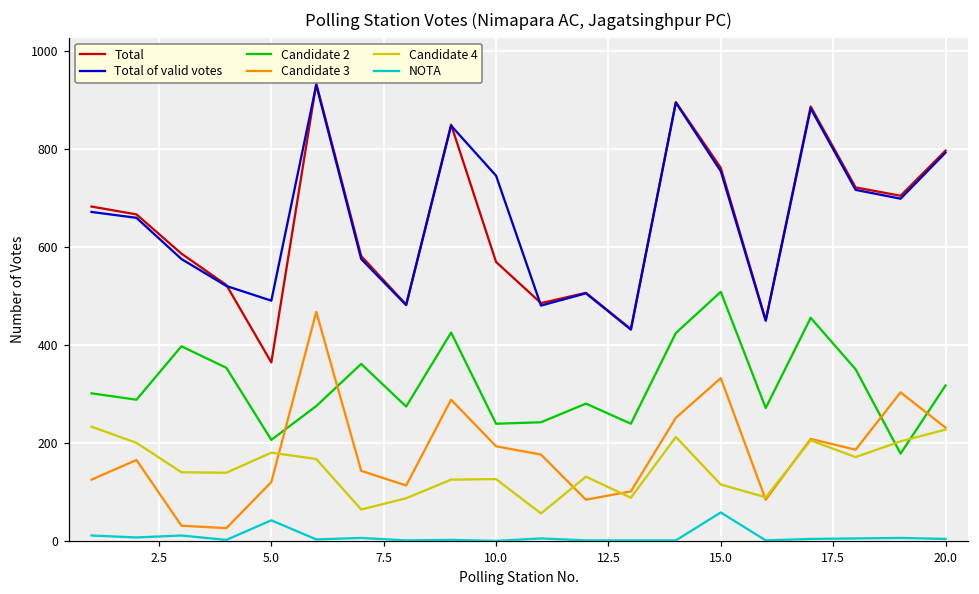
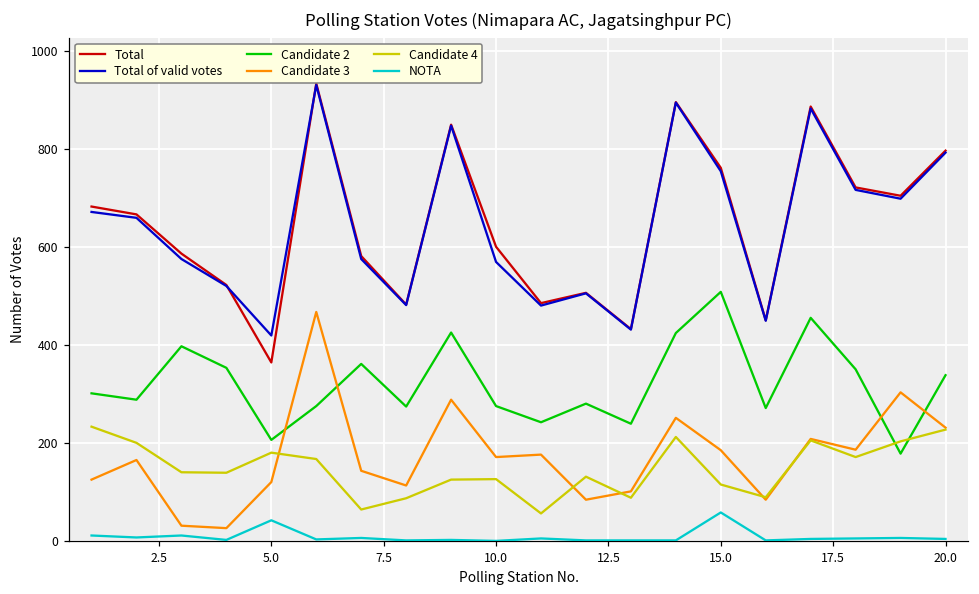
  {
    "Total": {
      "5.0": 360,
-     "10.0": 570,
+     "10.0": 600,
      "15.0": 760
    },
    "Total of valid votes": {
-     "5.0": 490,
-     "10.0": 750,
+     "5.0": 420,
+     "10.0": 570,
      "15.0": 750
    },
    "Candidate 2": {
      "5.0": 210,
-     "10.0": 240,
+     "10.0": 280,
      "15.0": 510,
-     "20.0": 320
+     "20.0": 340
    },
    "Candidate 3": {
      "5.0": 120,
-     "10.0": 190,
-     "15.0": 330
+     "10.0": 170,
+     "15.0": 190
    },
    "Candidate 4": {
      "5.0": 180,
      "10.0": 130,
      "15.0": 120
    },
    "NOTA": {
      "5.0": 40,
      "10.0": 0,
      "15.0": 60,
      "20.0": 0
    }
  }
